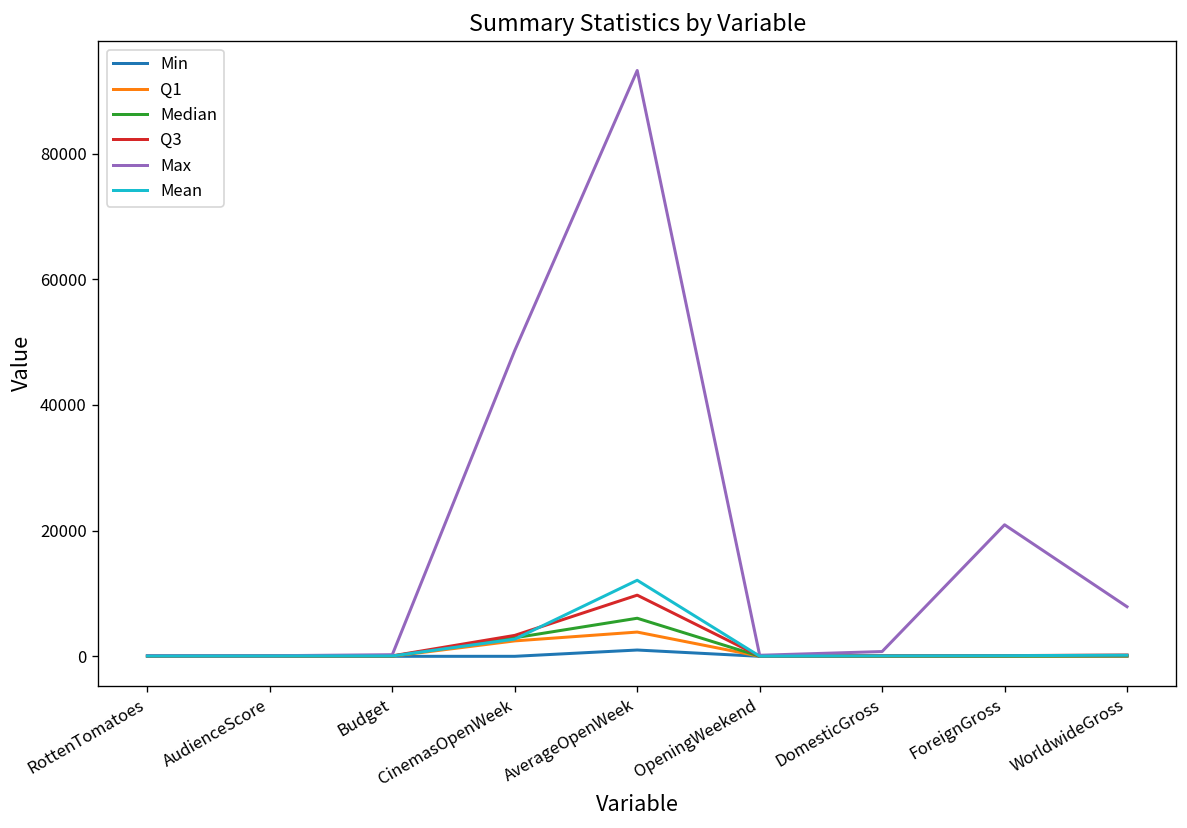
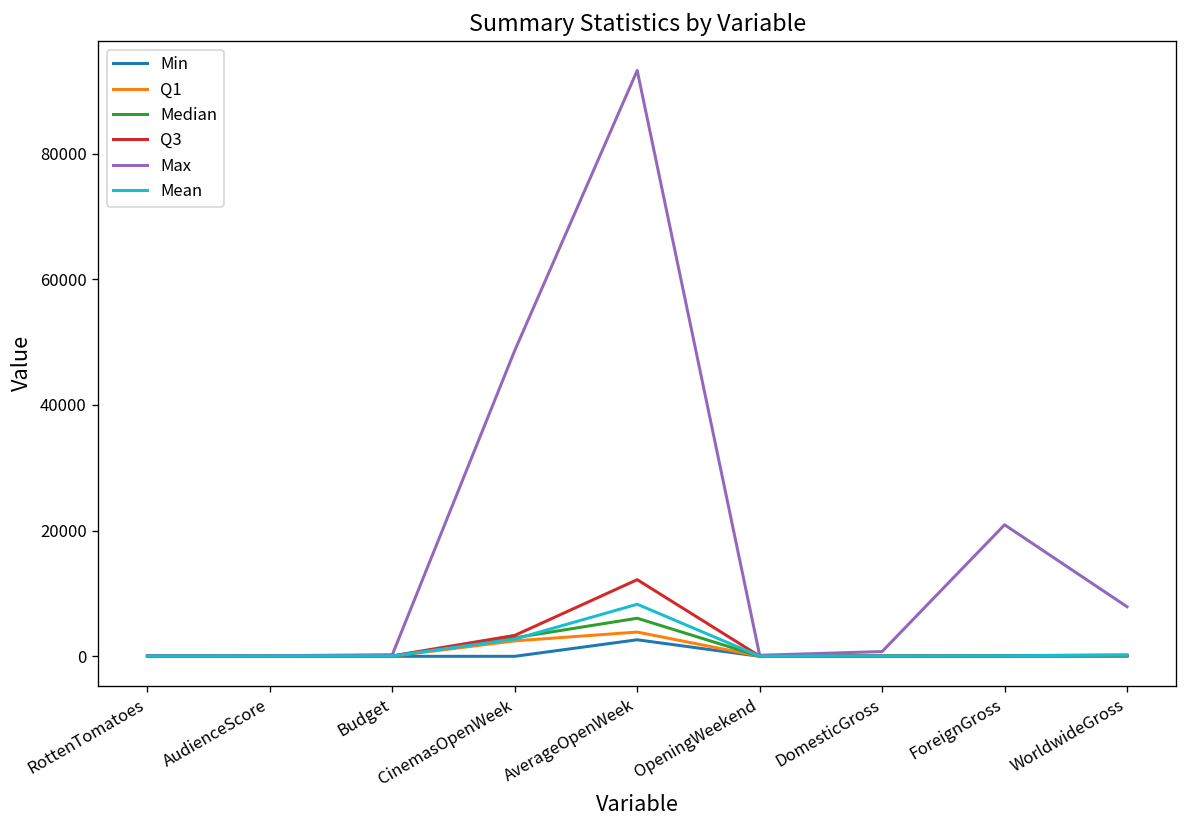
  {
    "Min": {
      "CinemasOpenWeek": 0,
-     "AverageOpenWeek": 1000
+     "AverageOpenWeek": 3000
    },
    "Q1": {
      "AverageOpenWeek": 4000
    },
    "Median": {
      "AverageOpenWeek": 6000
    },
    "Q3": {
-     "AverageOpenWeek": 10000
+     "AverageOpenWeek": 12000
    },
    "Max": {
      "CinemasOpenWeek": 49000,
      "AverageOpenWeek": 93000,
      "DomesticGross": 1000,
      "ForeignGross": 21000,
      "WorldwideGross": 8000
    },
    "Mean": {
-     "AverageOpenWeek": 12000
+     "AverageOpenWeek": 8000
    }
  }
